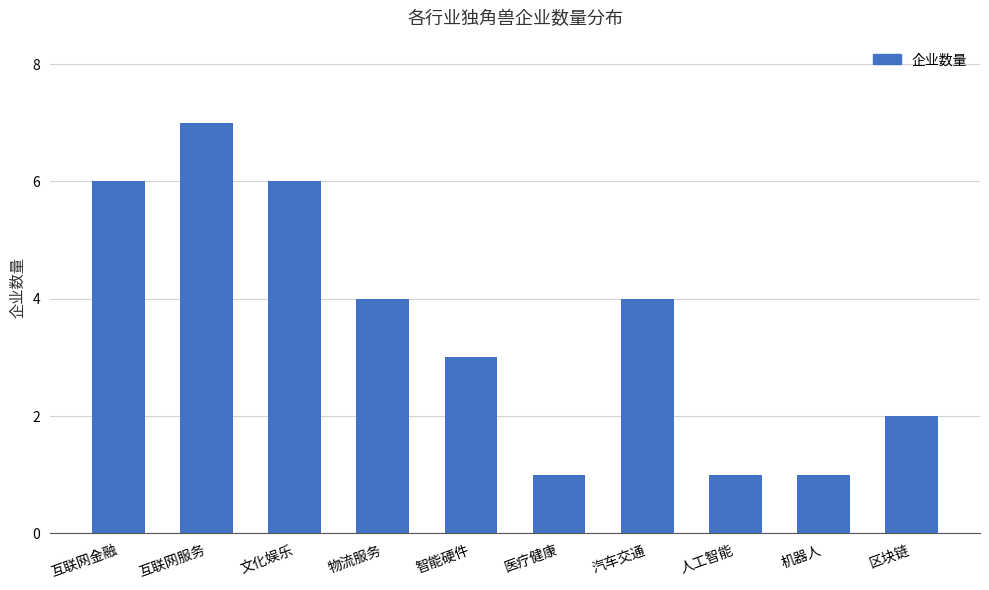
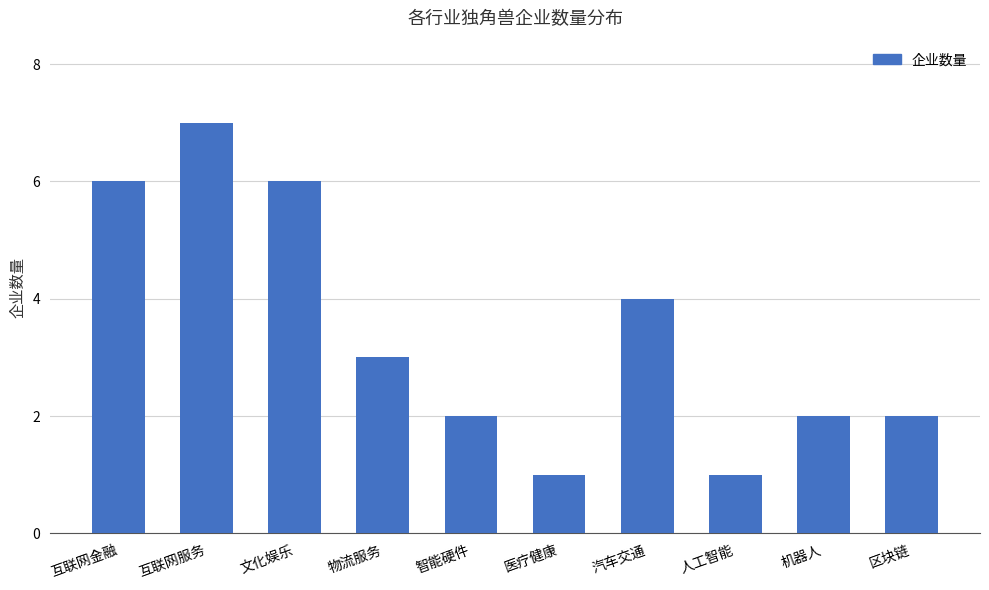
  {
    "互联网金融": 6,
    "互联网服务": 7,
    "文化娱乐": 6,
-   "物流服务": 4,
-   "智能硬件": 3,
+   "物流服务": 3,
+   "智能硬件": 2,
    "医疗健康": 1,
    "汽车交通": 4,
    "人工智能": 1,
-   "机器人": 1,
+   "机器人": 2,
    "区块链": 2
  }
